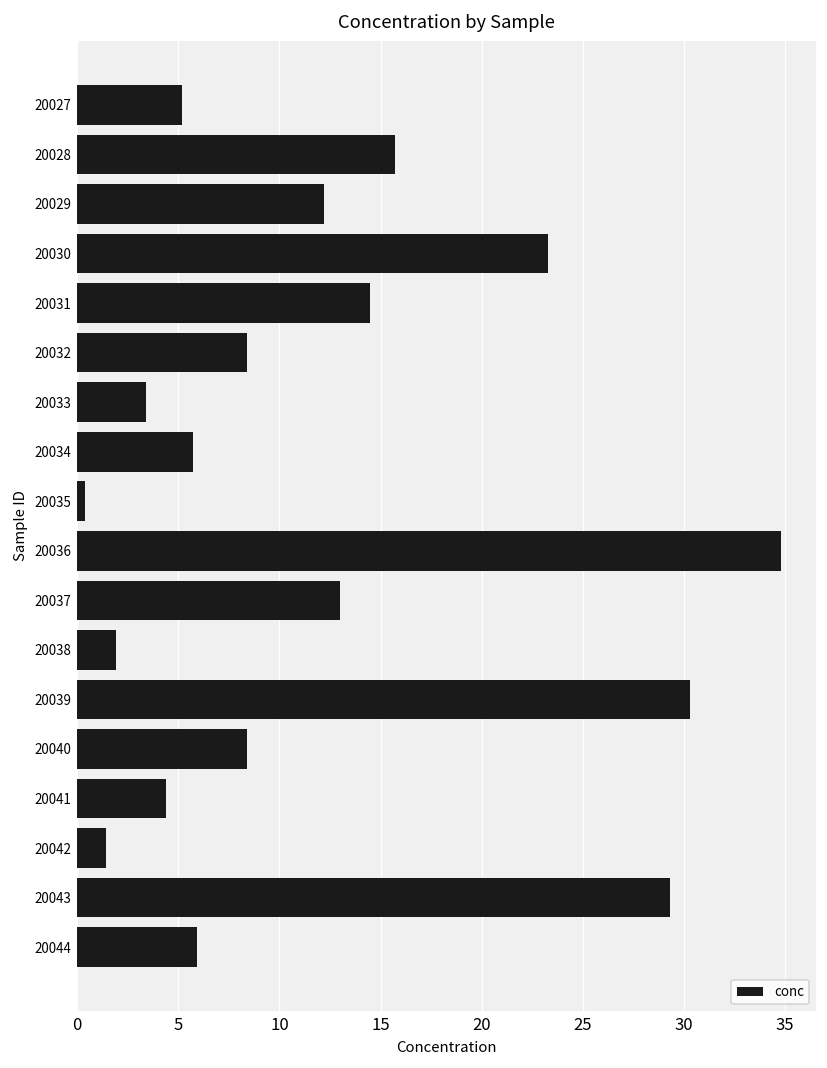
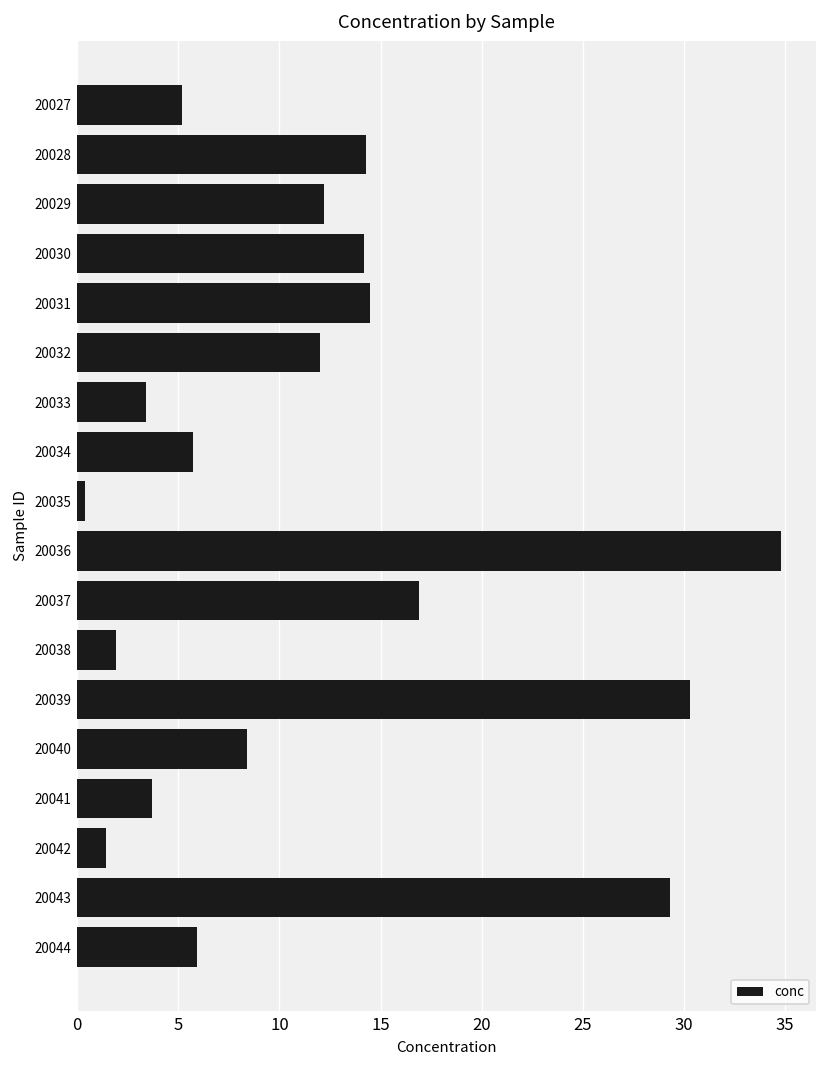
  {
    "20027": 5.2,
-   "20028": 15.7,
+   "20028": 14.3,
    "20029": 12.2,
-   "20030": 23.3,
+   "20030": 14.2,
    "20031": 14.5,
-   "20032": 8.4,
+   "20032": 12.0,
    "20033": 3.4,
    "20034": 5.7,
    "20035": 0.4,
    "20036": 34.8,
-   "20037": 13.0,
+   "20037": 16.9,
    "20038": 1.9,
    "20039": 30.3,
    "20040": 8.4,
-   "20041": 4.4,
+   "20041": 3.7,
    "20042": 1.4,
    "20043": 29.3,
    "20044": 5.9
  }
